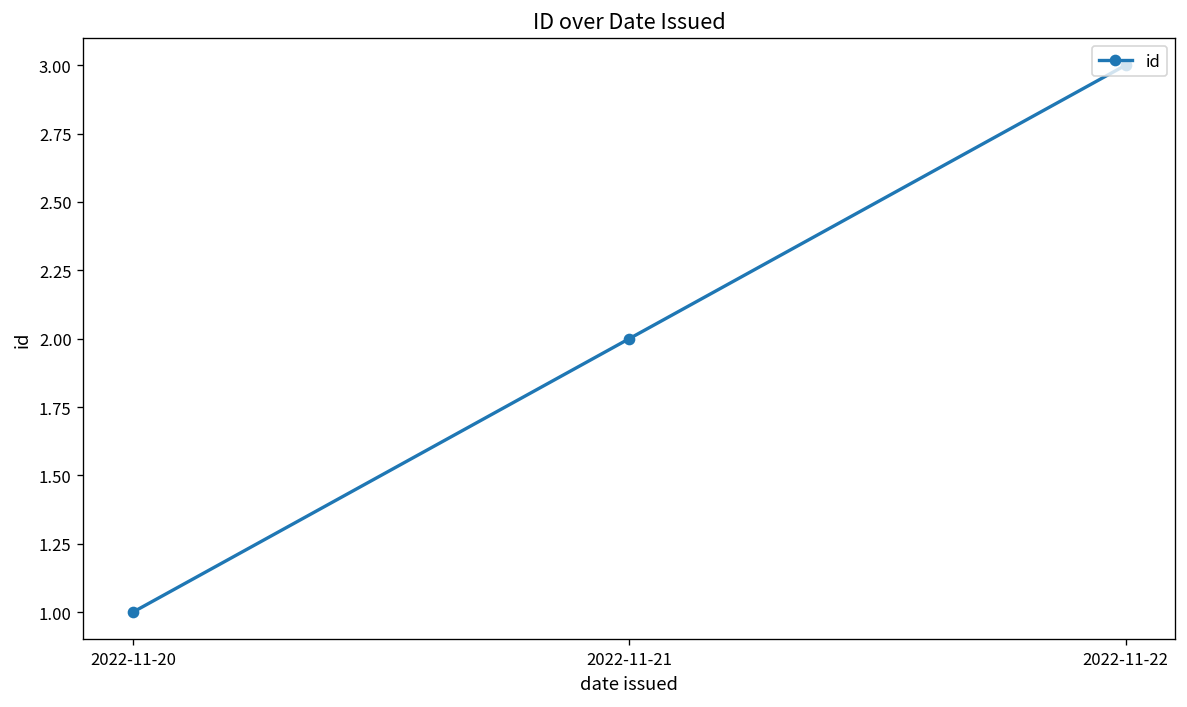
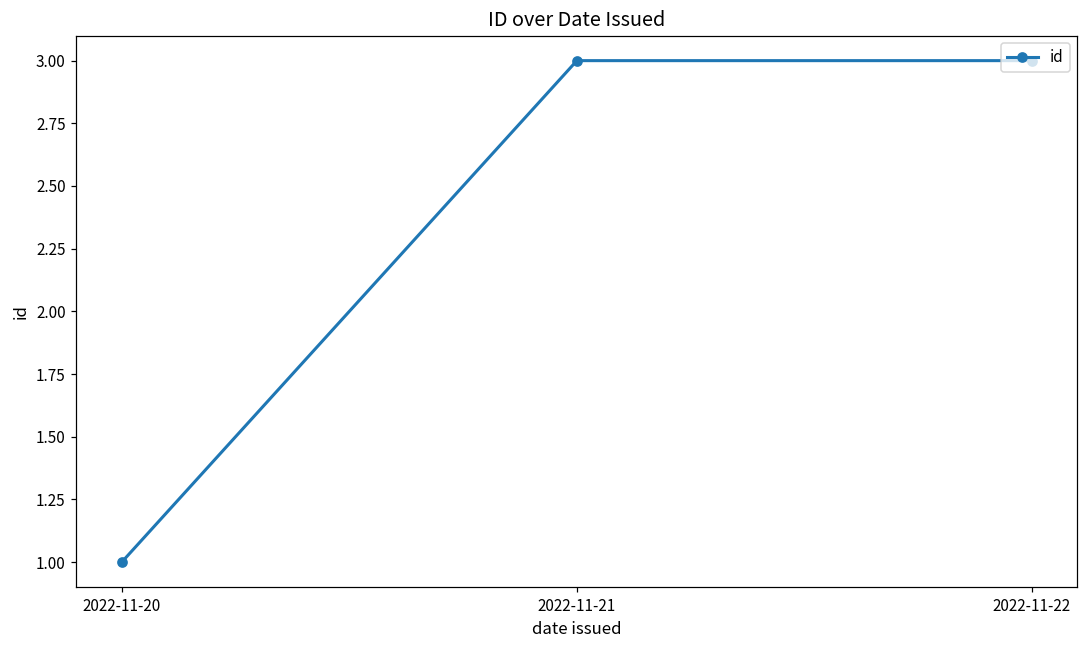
  {
    "2022-11-20": 1,
-   "2022-11-21": 2
+   "2022-11-21": 3
  }
